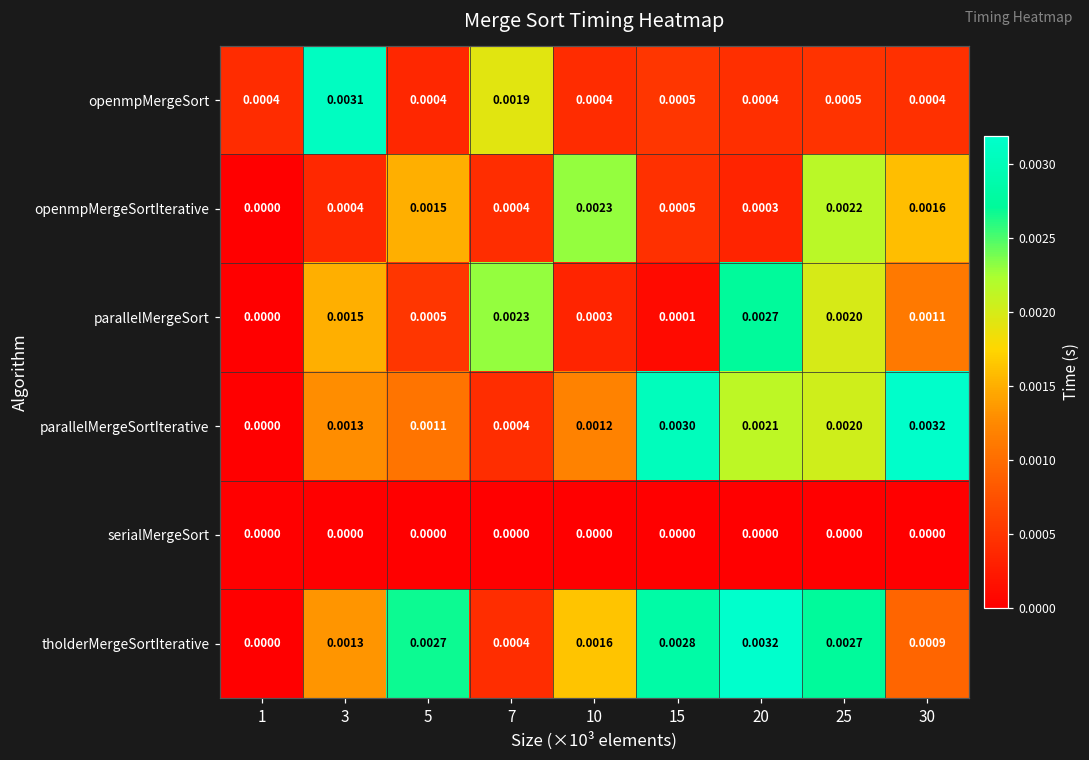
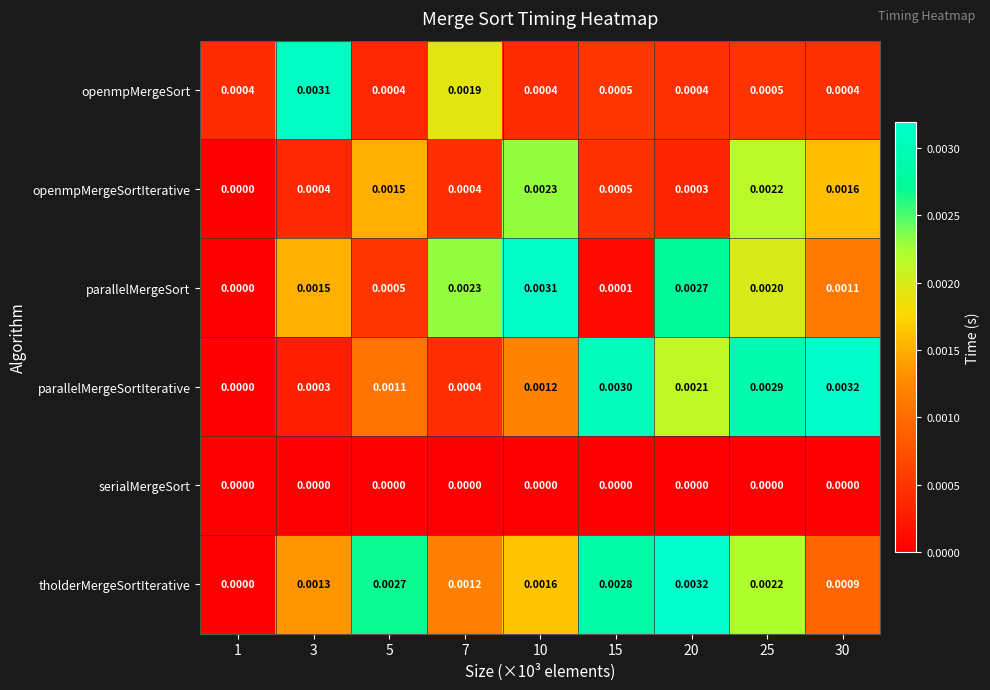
  {
    "openmpMergeSort": {
      "1": 0.0004,
      "3": 0.0031,
      "5": 0.0004,
      "7": 0.0019,
      "10": 0.0004,
      "15": 0.0005,
      "20": 0.0004,
      "25": 0.0005,
      "30": 0.0004
    },
    "openmpMergeSortIterative": {
      "1": 0.0000,
      "3": 0.0004,
      "5": 0.0015,
      "7": 0.0004,
      "10": 0.0023,
      "15": 0.0005,
      "20": 0.0003,
      "25": 0.0022,
      "30": 0.0016
    },
    "parallelMergeSort": {
      "1": 0.0000,
      "3": 0.0015,
      "5": 0.0005,
      "7": 0.0023,
-     "10": 0.0003,
+     "10": 0.0031,
      "15": 0.0001,
      "20": 0.0027,
      "25": 0.0020,
      "30": 0.0011
    },
    "parallelMergeSortIterative": {
      "1": 0.0000,
-     "3": 0.0013,
+     "3": 0.0003,
      "5": 0.0011,
      "7": 0.0004,
      "10": 0.0012,
      "15": 0.0030,
      "20": 0.0021,
-     "25": 0.0020,
+     "25": 0.0029,
      "30": 0.0032
    },
    "serialMergeSort": {
      "1": 0.0000,
      "3": 0.0000,
      "5": 0.0000,
      "7": 0.0000,
      "10": 0.0000,
      "15": 0.0000,
      "20": 0.0000,
      "25": 0.0000,
      "30": 0.0000
    },
    "tholderMergeSortIterative": {
      "1": 0.0000,
      "3": 0.0013,
      "5": 0.0027,
-     "7": 0.0004,
+     "7": 0.0012,
      "10": 0.0016,
      "15": 0.0028,
      "20": 0.0032,
-     "25": 0.0027,
+     "25": 0.0022,
      "30": 0.0009
    }
  }
